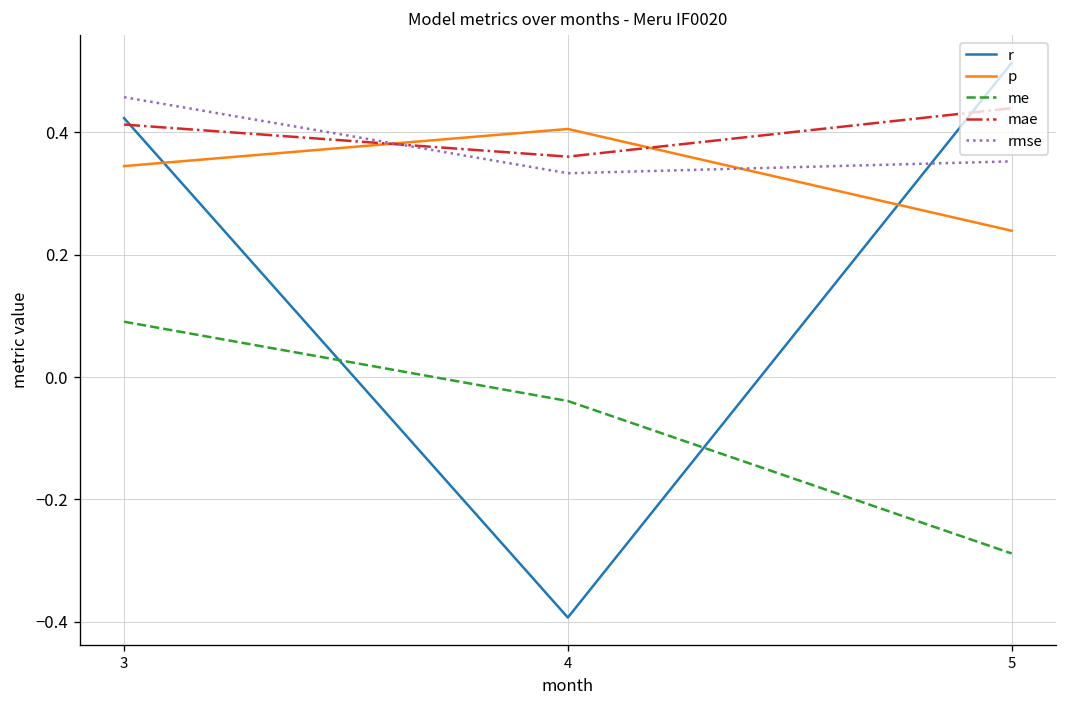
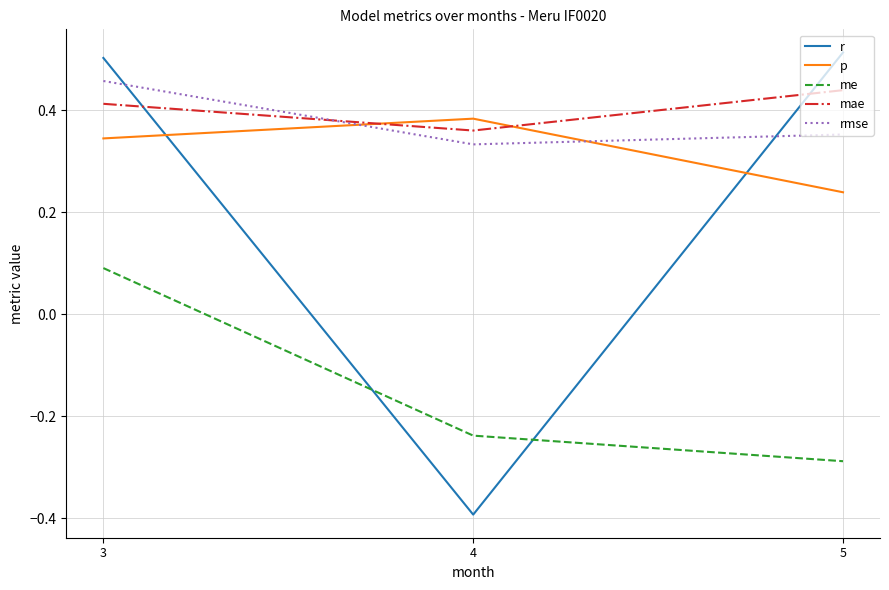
  {
    "r": {
-     "3": 0.42,
+     "3": 0.50,
      "4": -0.39
    },
    "p": {
      "3": 0.34,
-     "4": 0.41,
+     "4": 0.38,
      "5": 0.24
    },
    "me": {
      "3": 0.09,
-     "4": -0.04,
+     "4": -0.24,
      "5": -0.29
    },
    "mae": {
      "3": 0.41,
      "4": 0.36
    },
    "rmse": {
      "3": 0.46,
      "4": 0.33
    }
  }
